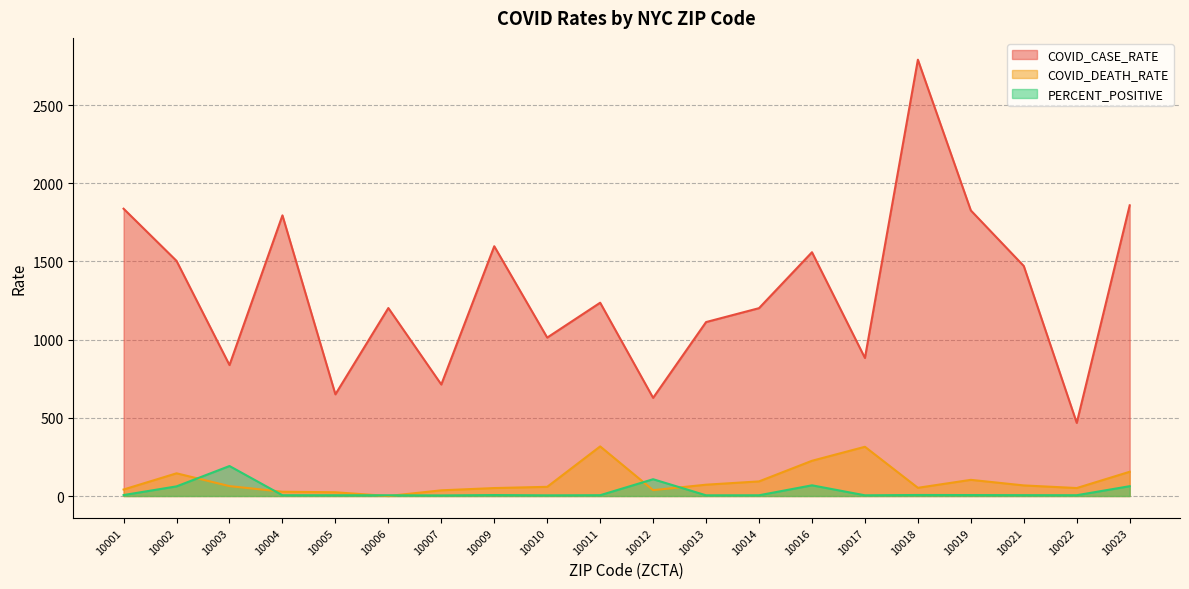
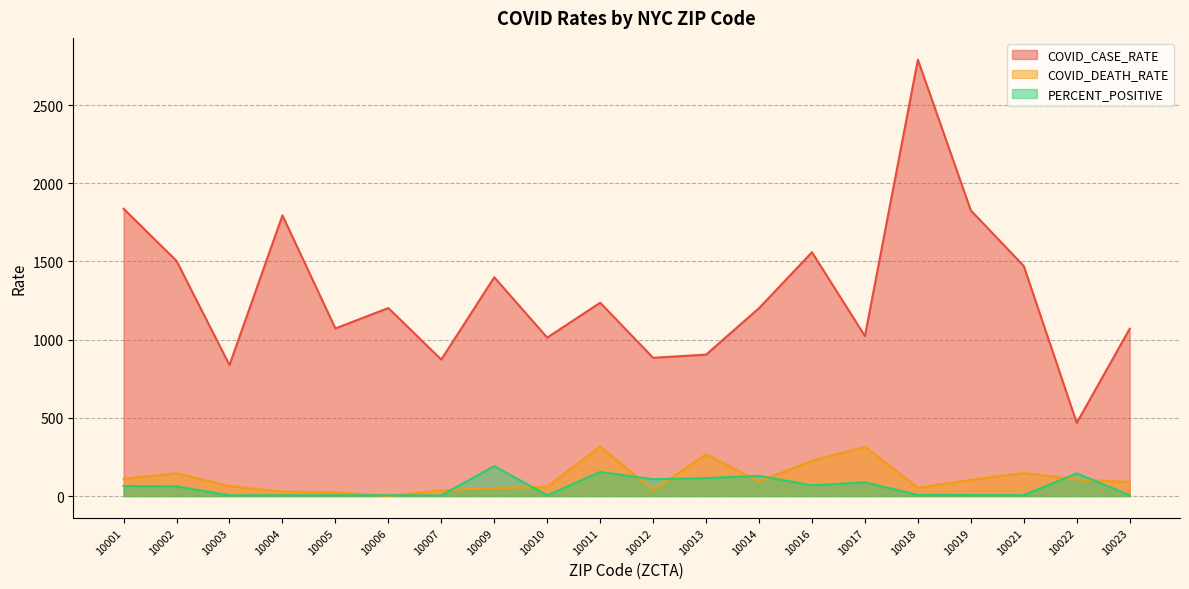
  {
    "COVID_CASE_RATE": {
      "10001": 1840,
      "10002": 1500,
      "10003": 840,
      "10004": 1800,
-     "10005": 650,
+     "10005": 1070,
      "10006": 1200,
-     "10007": 710,
-     "10009": 1600,
+     "10007": 870,
+     "10009": 1400,
      "10010": 1010,
      "10011": 1240,
-     "10012": 630,
-     "10013": 1110,
+     "10012": 880,
+     "10013": 900,
      "10014": 1200,
      "10016": 1560,
-     "10017": 880,
+     "10017": 1020,
      "10018": 2790,
      "10019": 1830,
      "10021": 1470,
      "10022": 470,
-     "10023": 1860
+     "10023": 1070
    },
    "COVID_DEATH_RATE": {
-     "10001": 40,
+     "10001": 110,
      "10002": 150,
      "10003": 60,
      "10004": 30,
      "10005": 20,
      "10007": 40,
      "10009": 50,
      "10010": 60,
      "10011": 320,
      "10012": 40,
-     "10013": 70,
+     "10013": 270,
      "10014": 90,
      "10016": 230,
      "10017": 310,
      "10018": 50,
      "10019": 100,
-     "10021": 70,
-     "10022": 50,
-     "10023": 160
+     "10021": 150,
+     "10022": 110,
+     "10023": 90
    },
    "PERCENT_POSITIVE": {
-     "10001": 10,
+     "10001": 60,
      "10002": 60,
-     "10003": 190,
+     "10003": 0,
      "10004": 0,
      "10005": 0,
      "10007": 0,
-     "10009": 10,
+     "10009": 190,
      "10010": 0,
-     "10011": 10,
+     "10011": 150,
      "10012": 110,
-     "10013": 0,
-     "10014": 0,
+     "10013": 110,
+     "10014": 130,
      "10016": 70,
-     "10017": 0,
+     "10017": 90,
      "10018": 10,
      "10019": 10,
      "10021": 10,
-     "10022": 10,
-     "10023": 60
+     "10022": 150,
+     "10023": 0
    }
  }
